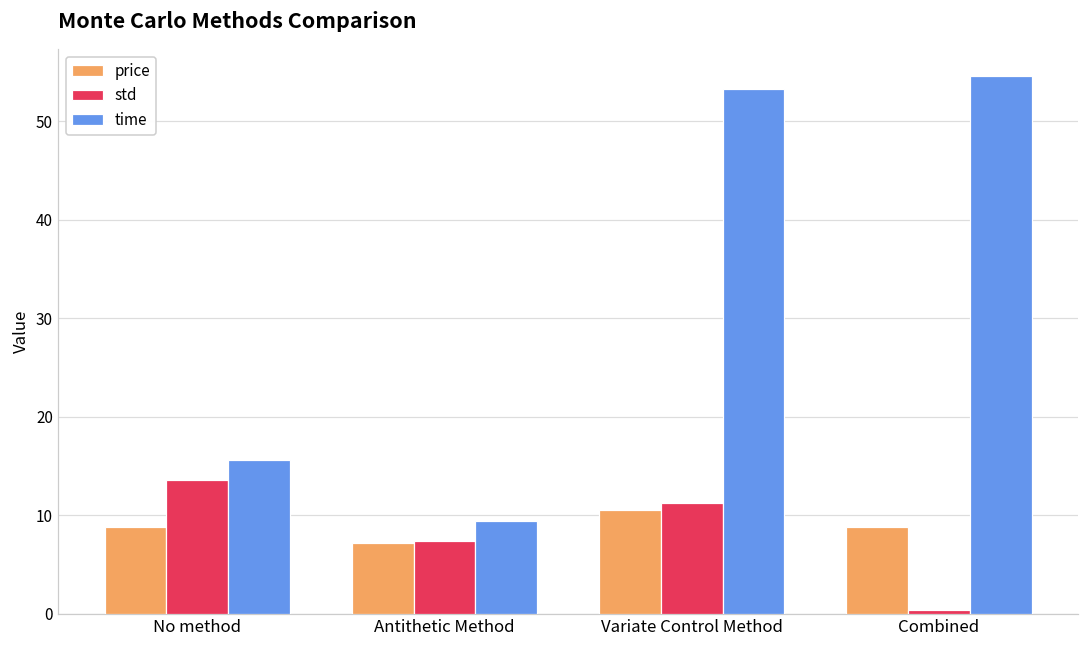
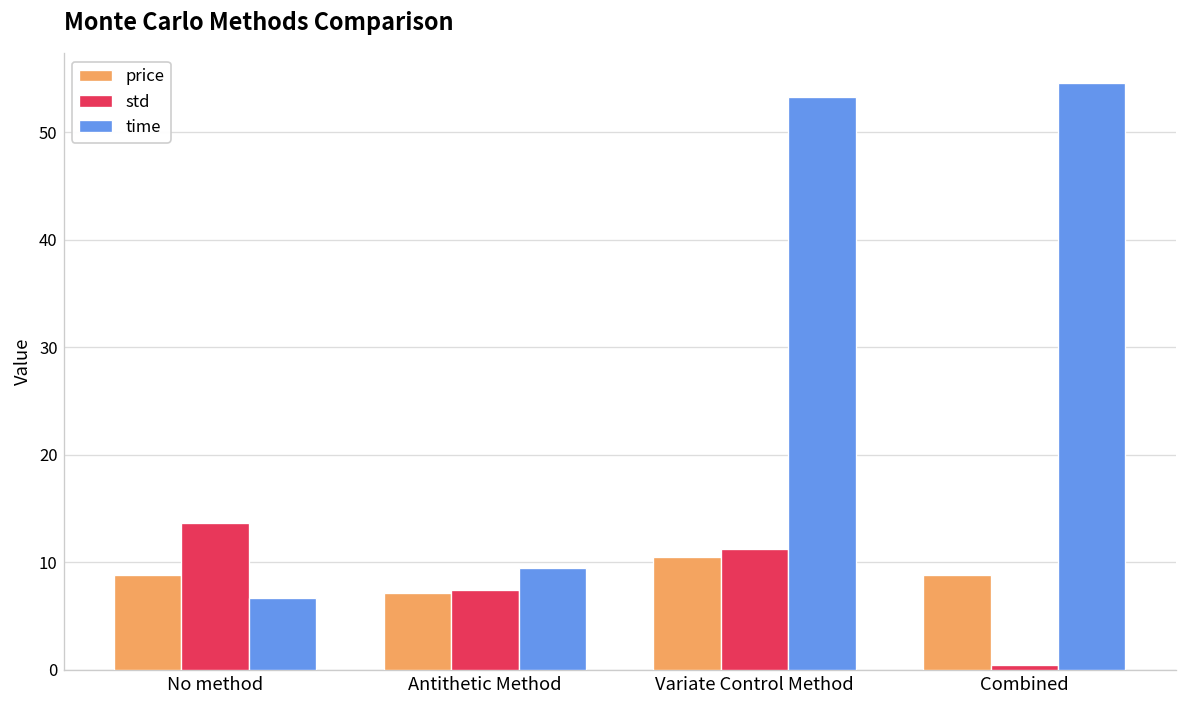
  {
    "price": {
      "No method": 9,
      "Antithetic Method": 7,
      "Variate Control Method": 11,
      "Combined": 9
    },
    "std": {
      "No method": 14,
      "Antithetic Method": 7,
      "Variate Control Method": 11,
      "Combined": 0
    },
    "time": {
-     "No method": 16,
+     "No method": 7,
      "Antithetic Method": 9,
      "Variate Control Method": 53,
      "Combined": 55
    }
  }
